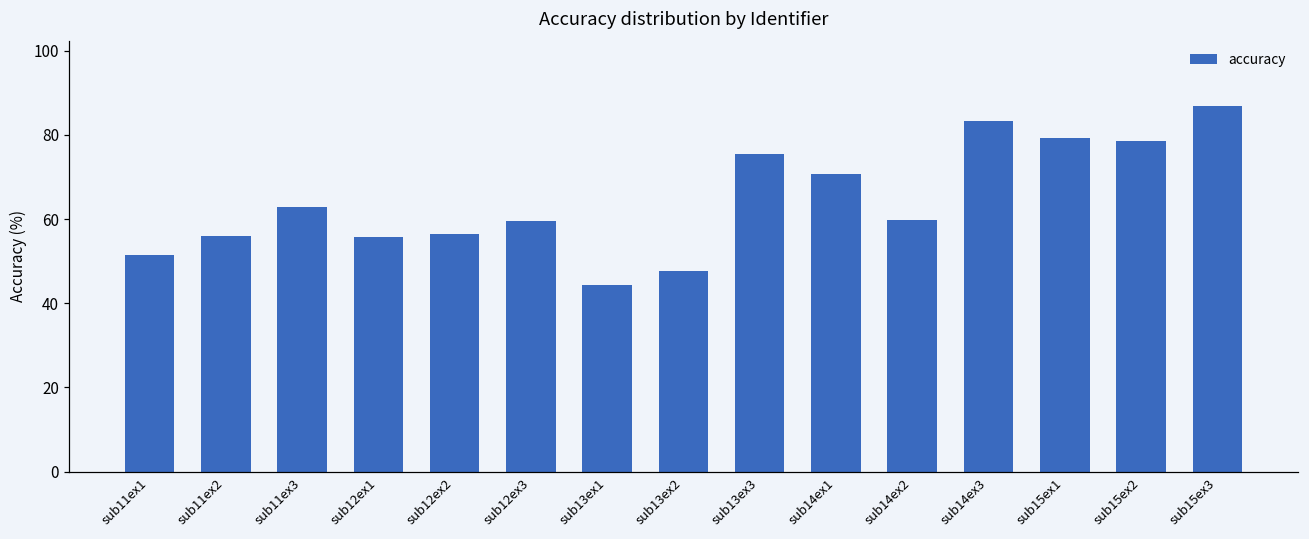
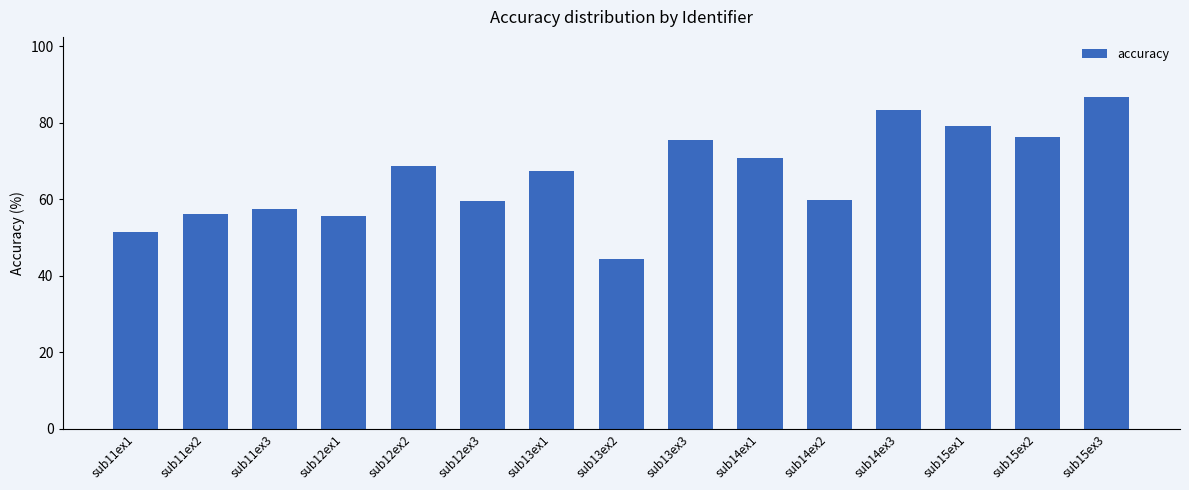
  {
    "sub11ex1": 51,
    "sub11ex2": 56,
-   "sub11ex3": 63,
+   "sub11ex3": 57,
    "sub12ex1": 56,
-   "sub12ex2": 56,
+   "sub12ex2": 69,
    "sub12ex3": 59,
-   "sub13ex1": 44,
-   "sub13ex2": 48,
+   "sub13ex1": 67,
+   "sub13ex2": 44,
    "sub13ex3": 75,
    "sub14ex1": 71,
    "sub14ex2": 60,
    "sub14ex3": 83,
    "sub15ex1": 79,
-   "sub15ex2": 79,
+   "sub15ex2": 76,
    "sub15ex3": 87
  }
